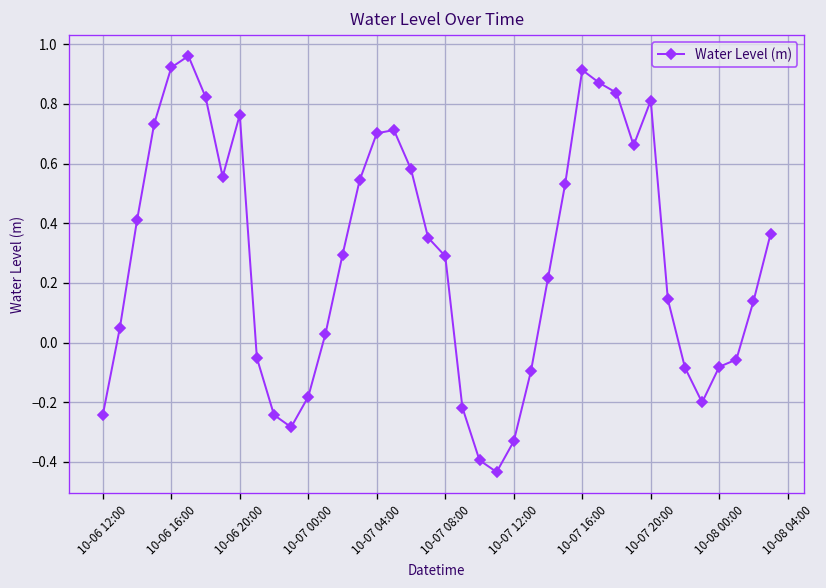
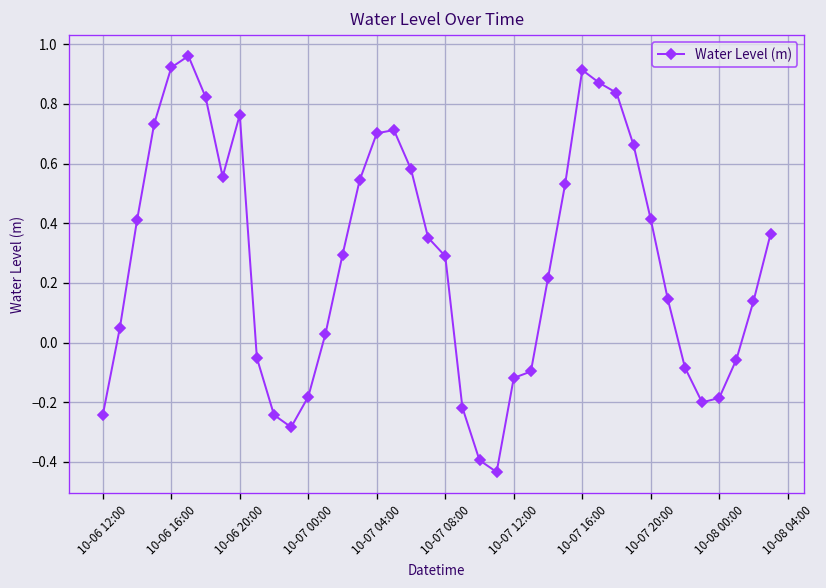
  {
    "10-06 12:00": -0.24,
    "10-06 16:00": 0.92,
    "10-06 20:00": 0.76,
    "10-07 00:00": -0.18,
    "10-07 04:00": 0.70,
    "10-07 08:00": 0.29,
-   "10-07 12:00": -0.33,
+   "10-07 12:00": -0.12,
    "10-07 16:00": 0.91,
-   "10-07 20:00": 0.81,
-   "10-08 00:00": -0.08
+   "10-07 20:00": 0.41,
+   "10-08 00:00": -0.19
  }
